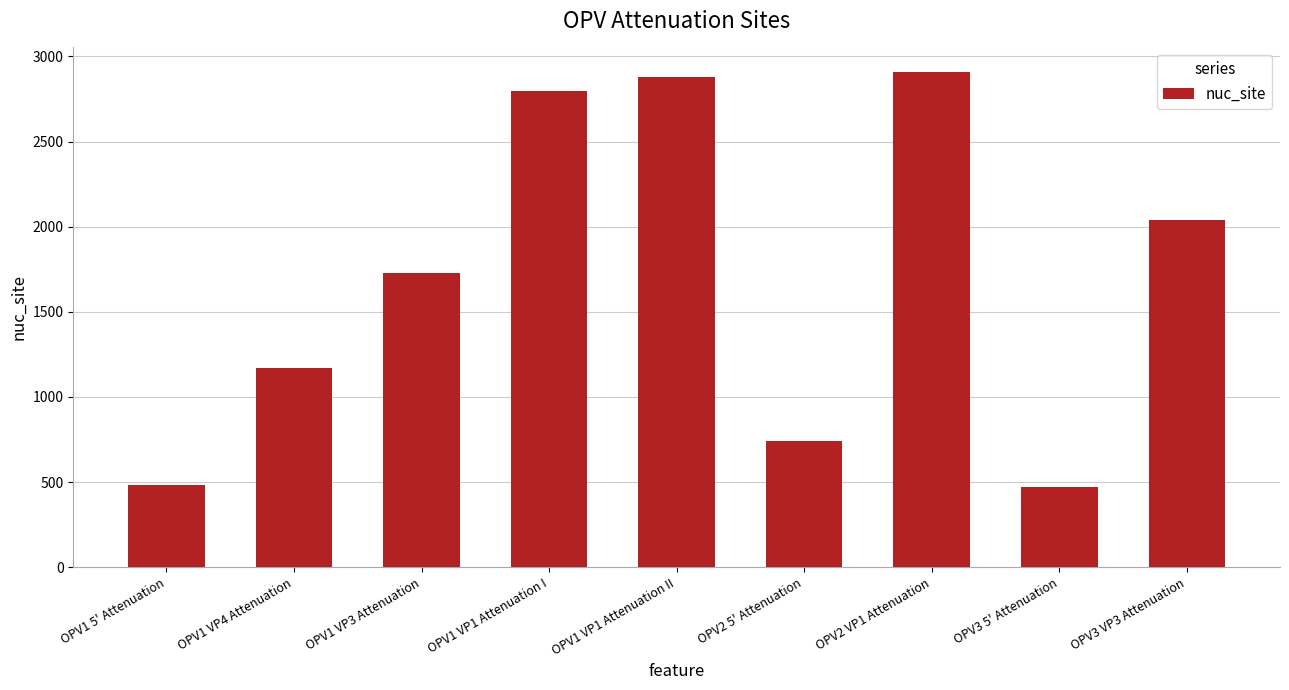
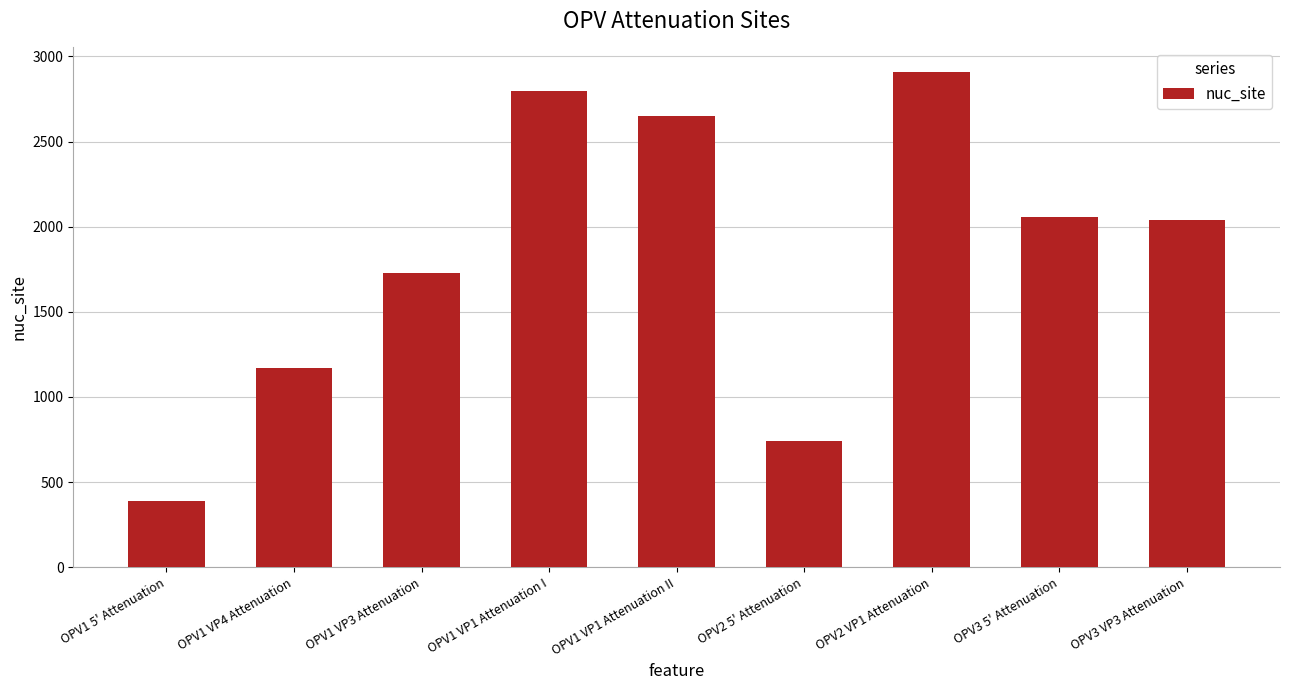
  {
-   "OPV1 5' Attenuation": 480,
+   "OPV1 5' Attenuation": 390,
    "OPV1 VP4 Attenuation": 1170,
    "OPV1 VP3 Attenuation": 1730,
    "OPV1 VP1 Attenuation I": 2800,
-   "OPV1 VP1 Attenuation II": 2880,
+   "OPV1 VP1 Attenuation II": 2650,
    "OPV2 5' Attenuation": 740,
    "OPV2 VP1 Attenuation": 2910,
-   "OPV3 5' Attenuation": 470,
+   "OPV3 5' Attenuation": 2060,
    "OPV3 VP3 Attenuation": 2040
  }
